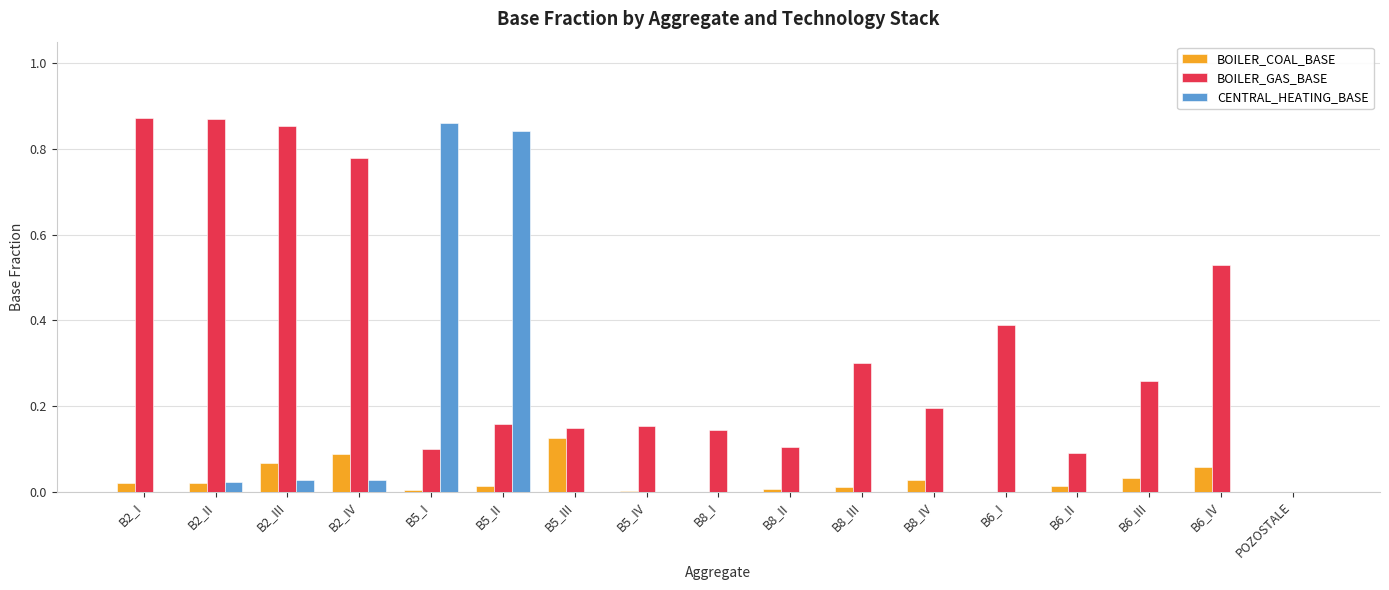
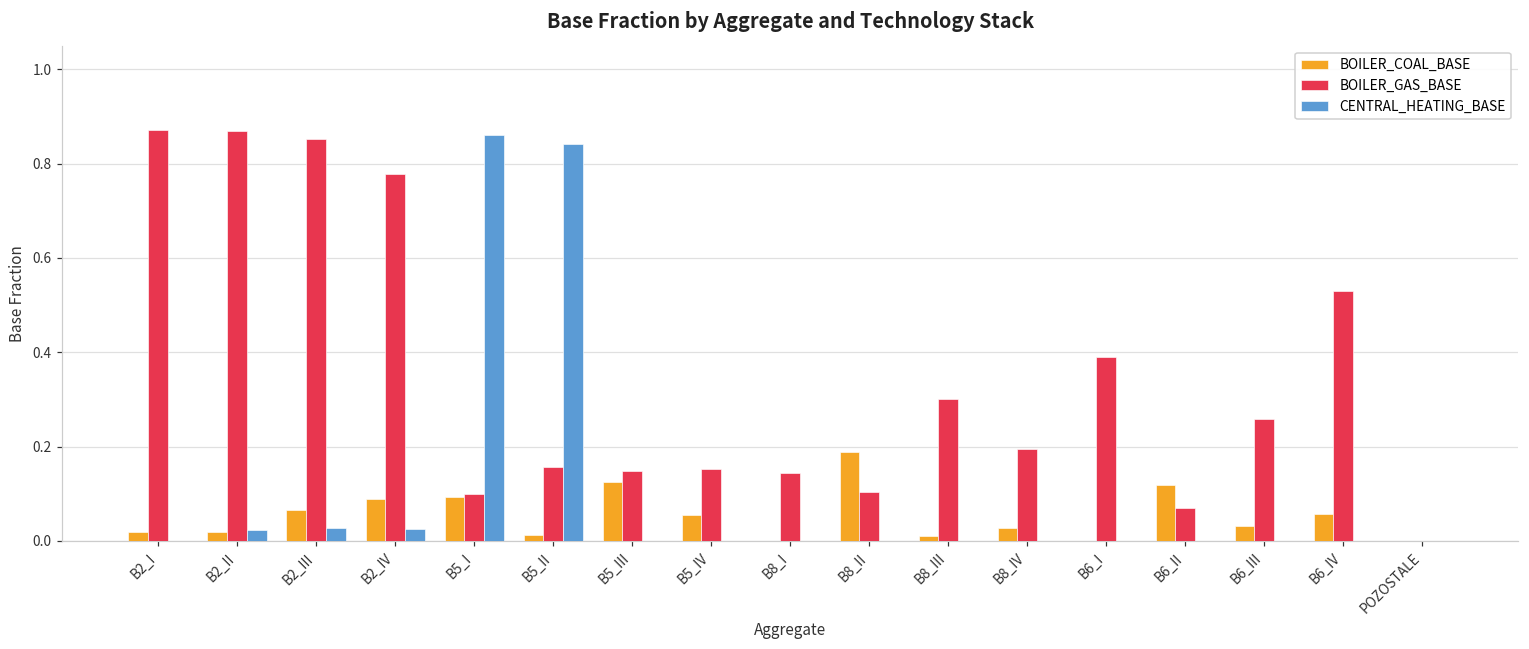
  {
    "BOILER_COAL_BASE": {
      "B2_I": 0.02,
      "B2_II": 0.02,
      "B2_III": 0.07,
      "B2_IV": 0.09,
-     "B5_I": 0.00,
+     "B5_I": 0.09,
      "B5_II": 0.01,
      "B5_III": 0.12,
-     "B5_IV": 0.00,
+     "B5_IV": 0.06,
      "B8_I": 0.00,
-     "B8_II": 0.01,
+     "B8_II": 0.19,
      "B8_III": 0.01,
      "B8_IV": 0.03,
      "B6_I": 0.00,
-     "B6_II": 0.01,
+     "B6_II": 0.12,
      "B6_III": 0.03,
      "B6_IV": 0.06,
      "POZOSTALE": 0.00
    },
    "BOILER_GAS_BASE": {
      "B2_I": 0.87,
      "B2_II": 0.87,
      "B2_III": 0.85,
      "B2_IV": 0.78,
      "B5_I": 0.10,
      "B5_II": 0.16,
      "B5_III": 0.15,
      "B5_IV": 0.15,
      "B8_I": 0.14,
      "B8_II": 0.10,
      "B8_III": 0.30,
      "B8_IV": 0.20,
      "B6_I": 0.39,
-     "B6_II": 0.09,
+     "B6_II": 0.07,
      "B6_III": 0.26,
      "B6_IV": 0.53,
      "POZOSTALE": 0.00
    },
    "CENTRAL_HEATING_BASE": {
      "B2_I": 0.00,
      "B2_II": 0.02,
      "B2_III": 0.03,
      "B2_IV": 0.03,
      "B5_I": 0.86,
      "B5_II": 0.84,
      "B5_III": 0.00,
      "B5_IV": 0.00,
      "B8_I": 0.00,
      "B8_II": 0.00,
      "B8_III": 0.00,
      "B8_IV": 0.00,
      "B6_I": 0.00,
      "B6_II": 0.00,
      "B6_III": 0.00,
      "B6_IV": 0.00,
      "POZOSTALE": 0.00
    }
  }
